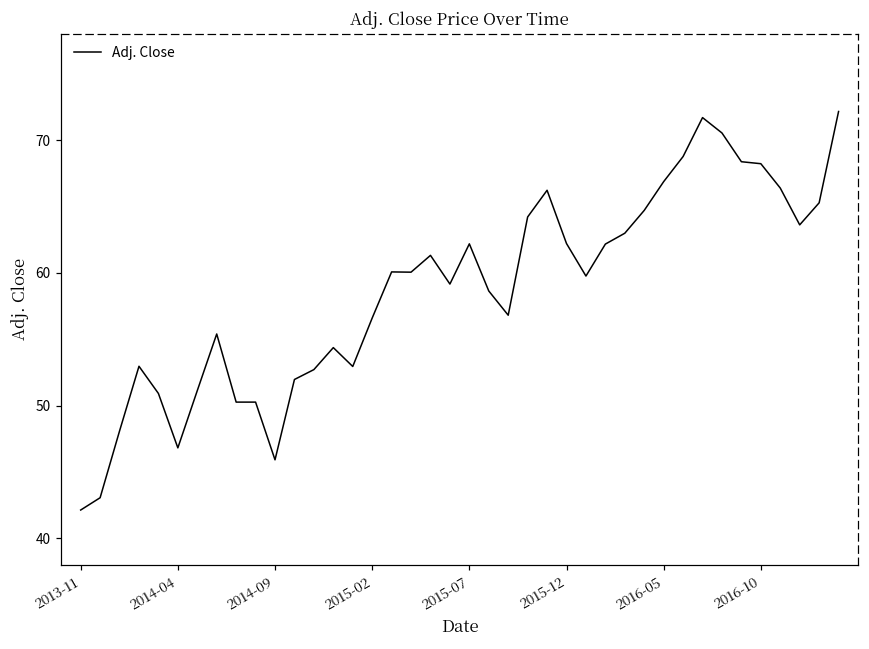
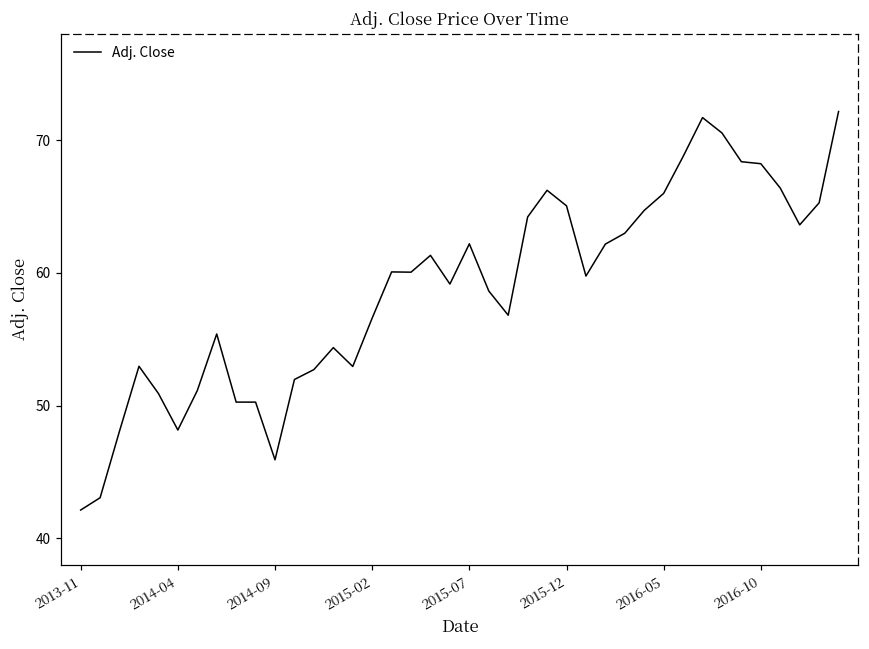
  {
    "2013-11": 42.1,
-   "2014-04": 46.8,
+   "2014-04": 48.2,
    "2014-09": 45.9,
    "2015-02": 56.6,
    "2015-07": 62.2,
-   "2015-12": 62.2,
-   "2016-05": 66.9,
+   "2015-12": 65.0,
+   "2016-05": 66.0,
    "2016-10": 68.2
  }
